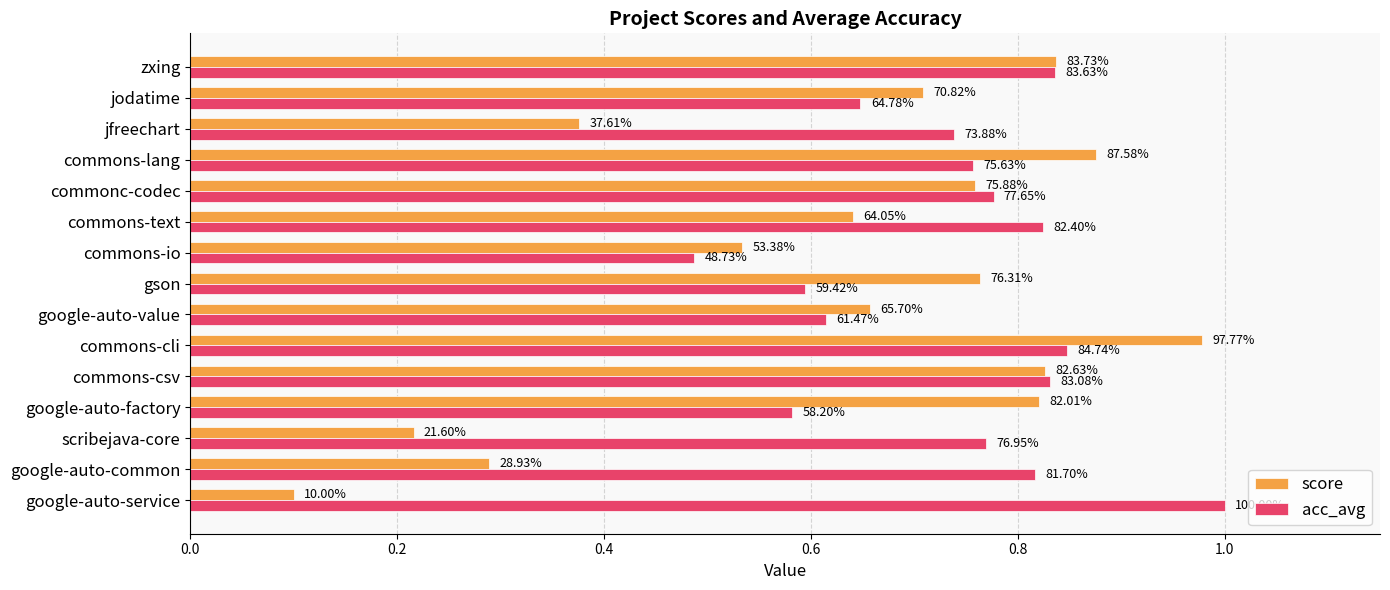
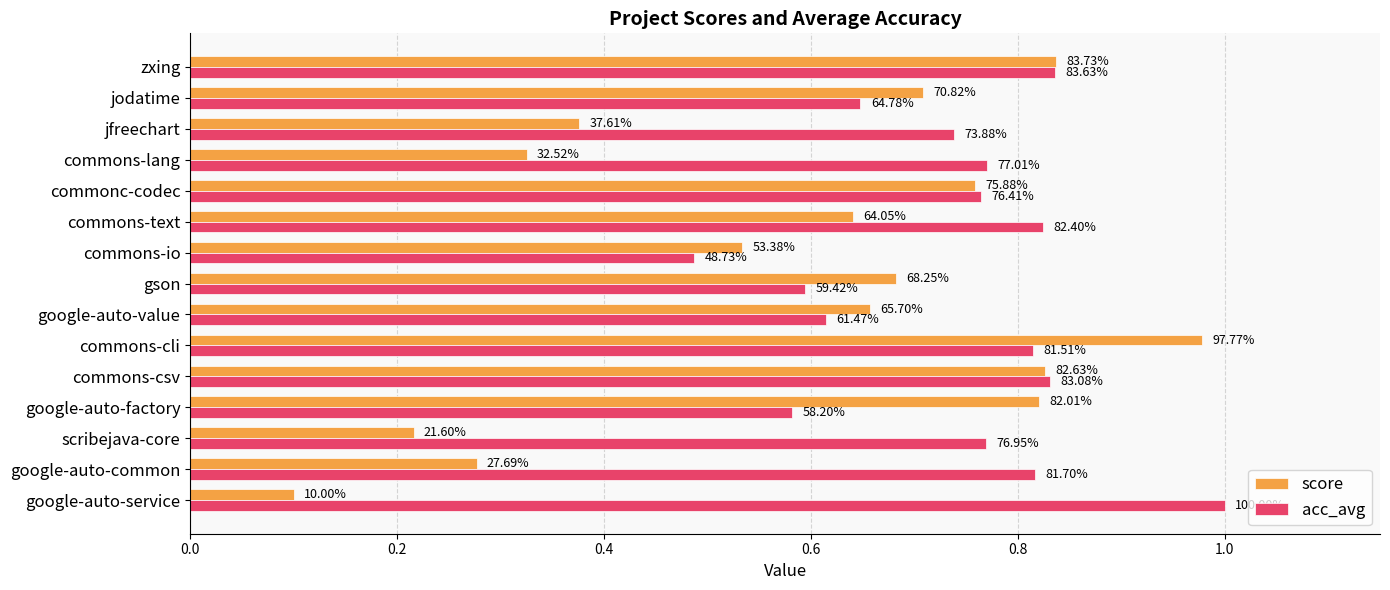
  {
    "score": {
      "jodatime": "70.82%",
      "jfreechart": "37.61%",
-     "commons-lang": "87.58%",
+     "commons-lang": "32.52%",
      "commonc-codec": "75.88%",
      "commons-text": "64.05%",
      "commons-io": "53.38%",
-     "gson": "76.31%",
+     "gson": "68.25%",
      "google-auto-value": "65.70%",
      "commons-cli": "97.77%",
      "commons-csv": "82.63%",
      "google-auto-factory": "82.01%",
      "scribejava-core": "21.60%",
-     "google-auto-common": "28.93%",
+     "google-auto-common": "27.69%",
      "google-auto-service": "10.00%"
    },
    "acc_avg": {
      "jodatime": "64.78%",
      "jfreechart": "73.88%",
-     "commons-lang": "75.63%",
-     "commonc-codec": "77.65%",
+     "commons-lang": "77.01%",
+     "commonc-codec": "76.41%",
      "commons-text": "82.40%",
      "commons-io": "48.73%",
      "gson": "59.42%",
      "google-auto-value": "61.47%",
-     "commons-cli": "84.74%",
+     "commons-cli": "81.51%",
      "commons-csv": "83.08%",
      "google-auto-factory": "58.20%",
      "scribejava-core": "76.95%",
      "google-auto-common": "81.70%"
    }
  }
